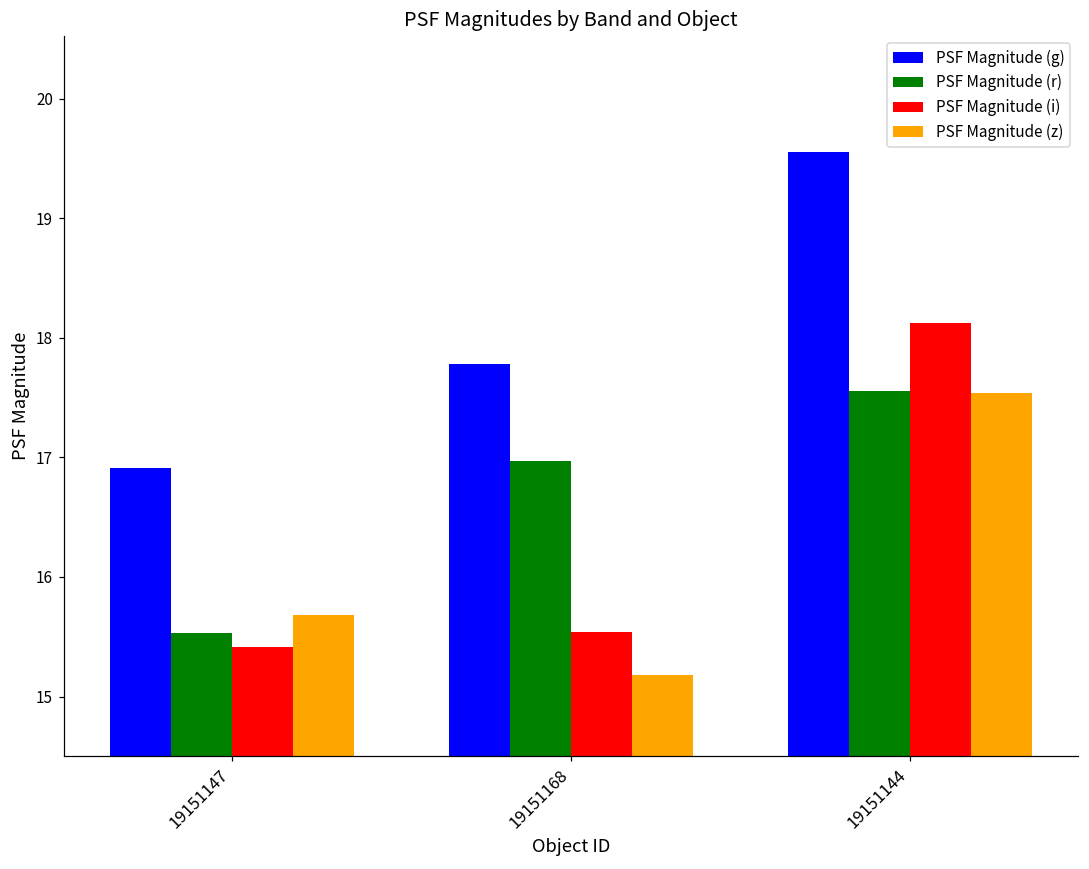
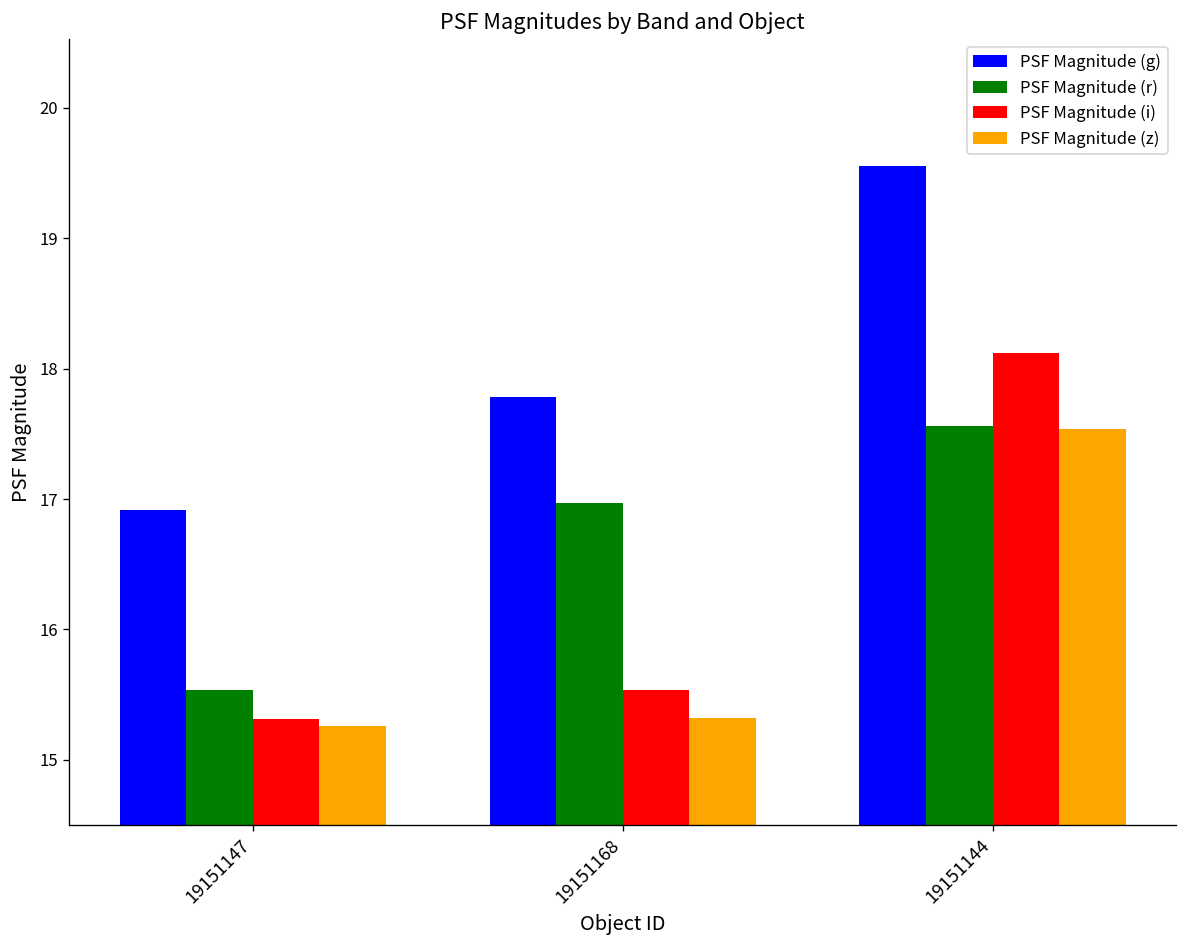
  {
    "PSF Magnitude (g)": {
      "19151147": 16.91,
      "19151168": 17.79,
      "19151144": 19.55
    },
    "PSF Magnitude (r)": {
      "19151147": 15.53,
      "19151168": 16.97,
      "19151144": 17.56
    },
    "PSF Magnitude (i)": {
-     "19151147": 15.42,
+     "19151147": 15.32,
      "19151168": 15.54,
      "19151144": 18.12
    },
    "PSF Magnitude (z)": {
-     "19151147": 15.68,
-     "19151168": 15.18,
+     "19151147": 15.26,
+     "19151168": 15.32,
      "19151144": 17.54
    }
  }
